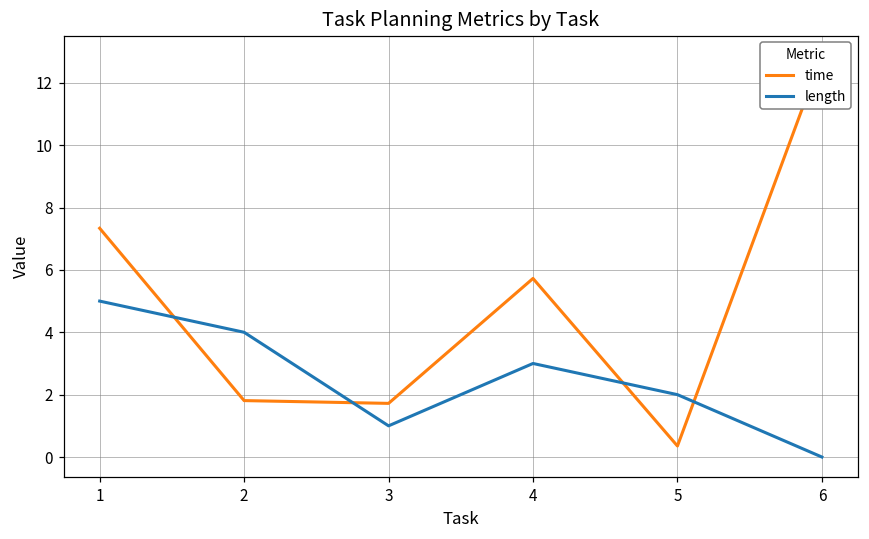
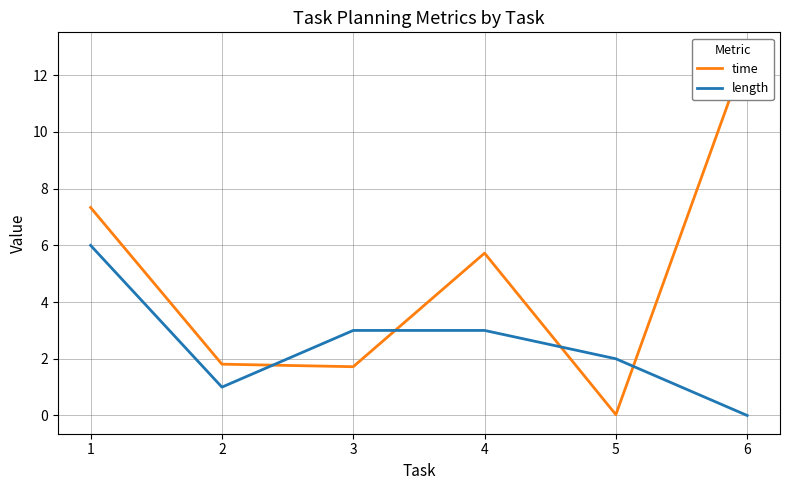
  {
    "time": {
      "1": 7.3,
      "2": 1.8,
      "3": 1.7,
      "4": 5.7,
-     "5": 0.4
+     "5": 0.0
    },
    "length": {
-     "1": 5,
-     "2": 4,
-     "3": 1,
+     "1": 6,
+     "2": 1,
+     "3": 3,
      "4": 3,
      "5": 2,
      "6": 0
    }
  }
